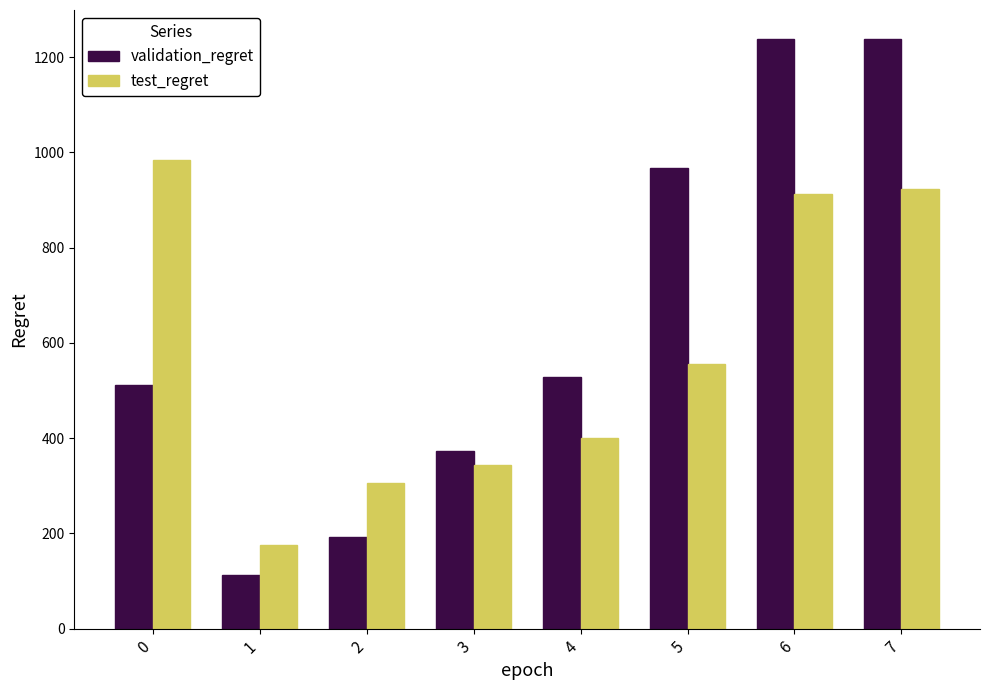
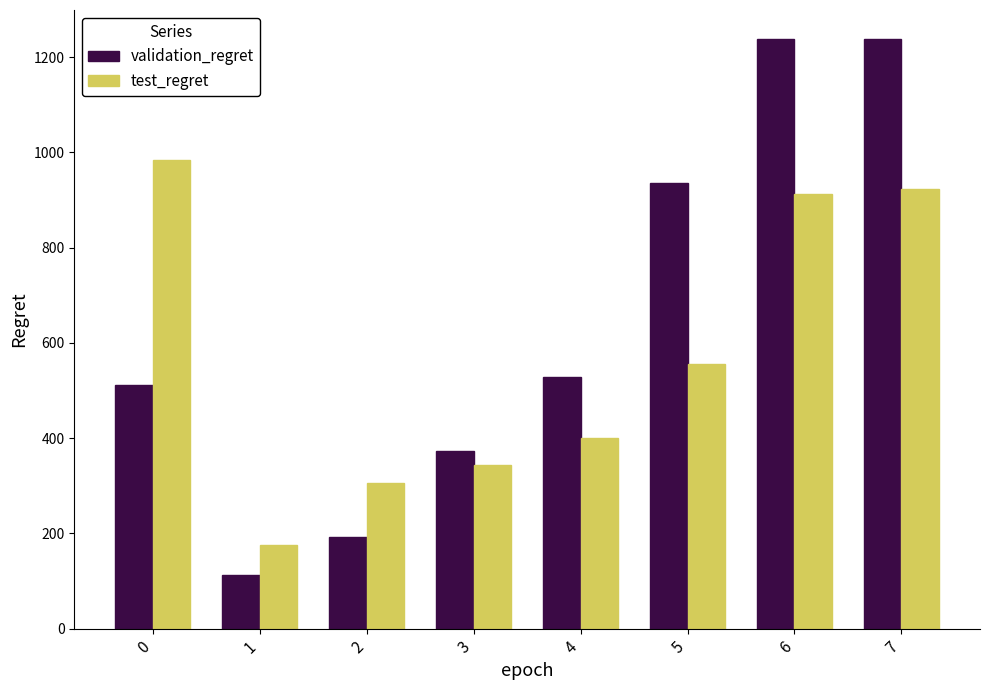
  {
    "validation_regret": {
      "0": 510,
      "1": 110,
      "2": 190,
      "3": 370,
      "4": 530,
-     "5": 970,
+     "5": 930,
      "6": 1240,
      "7": 1240
    },
    "test_regret": {
      "0": 990,
      "1": 180,
      "2": 310,
      "3": 340,
      "4": 400,
      "5": 560,
      "6": 910,
      "7": 920
    }
  }
